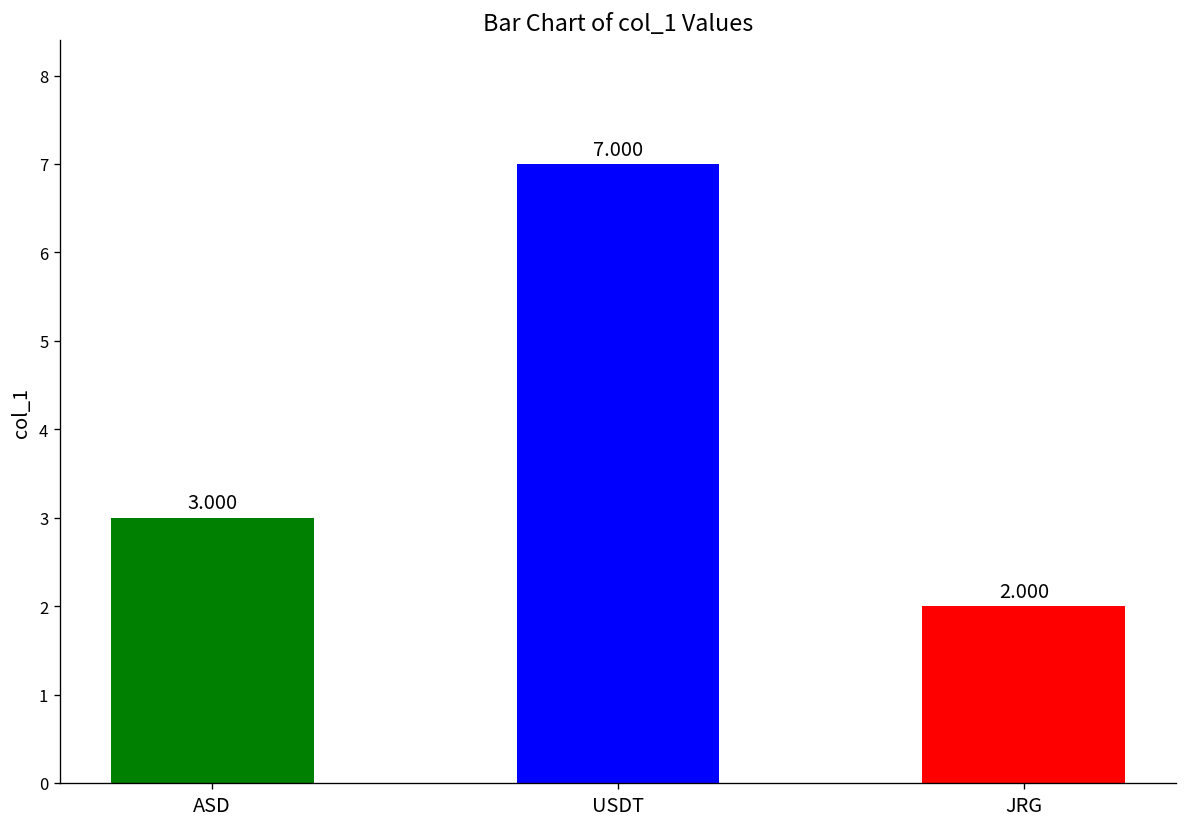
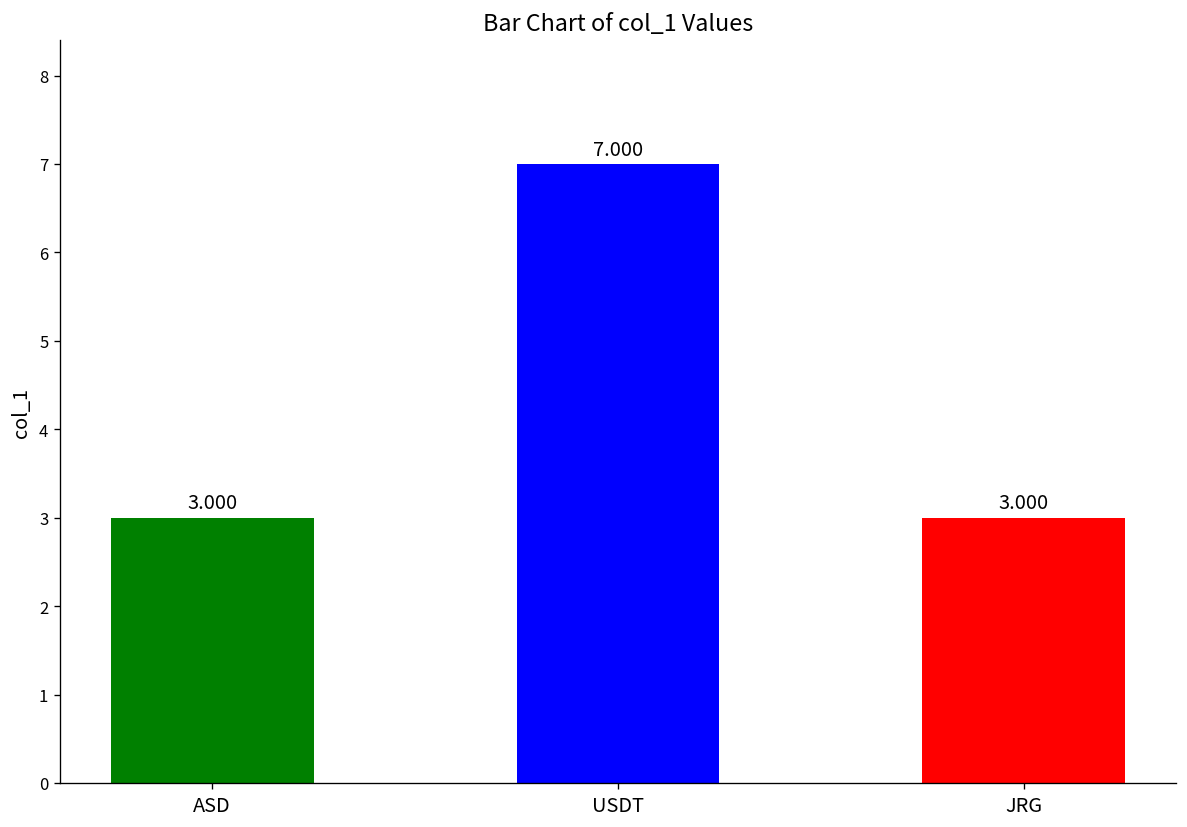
  {
    "ASD": 3.000,
    "USDT": 7.000,
-   "JRG": 2.000
+   "JRG": 3.000
  }
